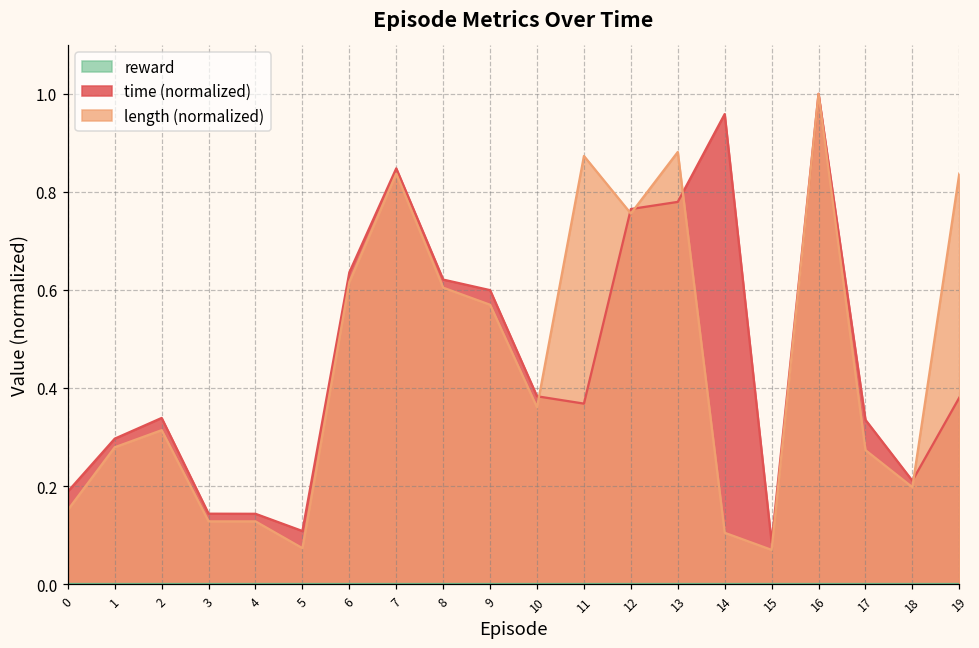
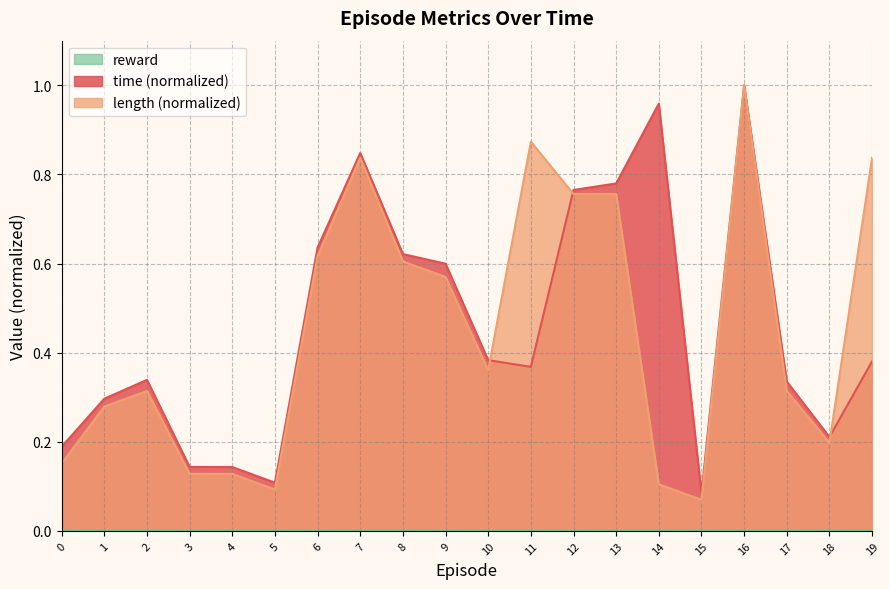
  {
    "reward": {
      "0": 0.00,
      "1": 0.00,
      "2": 0.00,
      "3": 0.00,
      "4": 0.00,
      "5": 0.00,
      "6": 0.00,
      "7": 0.00,
      "8": 0.00,
      "9": 0.00,
      "10": 0.00,
      "11": 0.00,
      "12": 0.00,
      "13": 0.00,
      "14": 0.00,
      "15": 0.00,
      "16": 0.00,
      "17": 0.00,
      "18": 0.00,
      "19": 0.00
    },
    "time (normalized)": {
      "0": 0.19,
      "1": 0.30,
      "2": 0.34,
      "3": 0.14,
      "4": 0.14,
      "5": 0.11,
      "6": 0.64,
      "7": 0.85,
      "8": 0.62,
      "9": 0.60,
      "10": 0.38,
      "11": 0.37,
      "12": 0.77,
      "13": 0.78,
      "14": 0.96,
      "15": 0.08,
      "17": 0.34,
      "18": 0.21,
      "19": 0.38
    },
    "length (normalized)": {
      "0": 0.15,
      "1": 0.28,
      "2": 0.31,
      "3": 0.13,
      "4": 0.13,
-     "5": 0.07,
+     "5": 0.09,
      "6": 0.62,
      "7": 0.84,
      "8": 0.60,
      "9": 0.57,
      "10": 0.36,
      "11": 0.87,
      "12": 0.76,
-     "13": 0.88,
+     "13": 0.76,
      "14": 0.10,
      "15": 0.07,
-     "17": 0.27,
+     "17": 0.31,
      "18": 0.20,
      "19": 0.84
    }
  }
